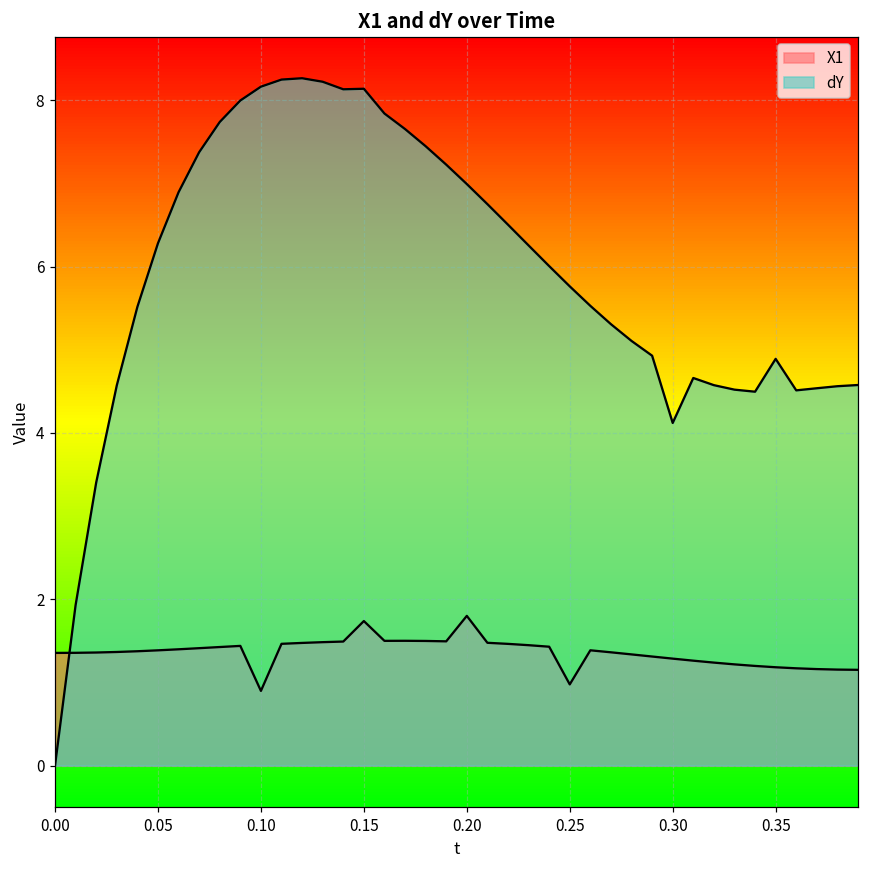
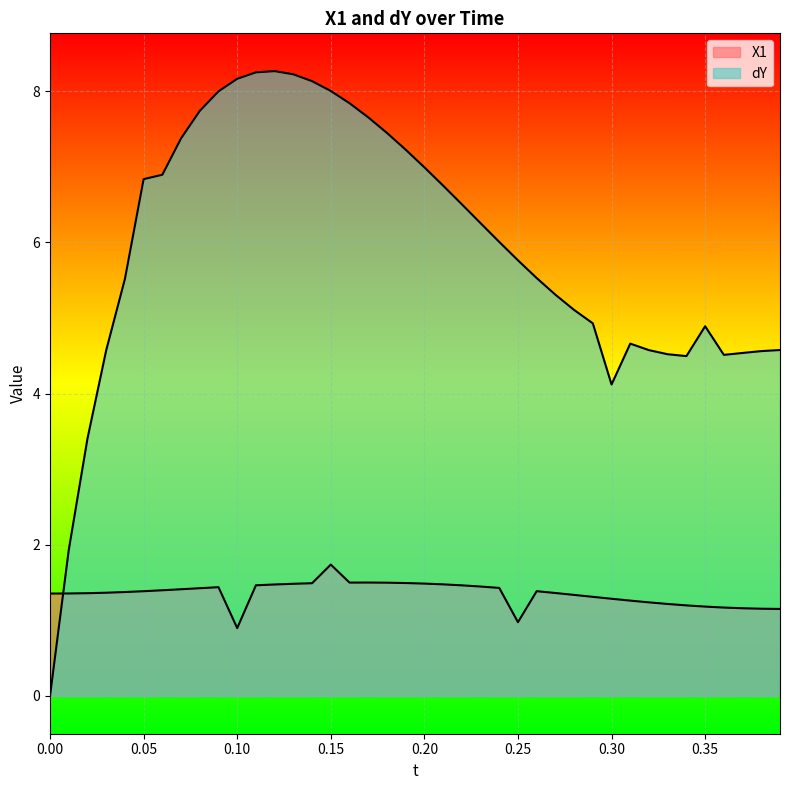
  {
    "X1": {
      "0.00": 1.4,
      "0.05": 1.4,
      "0.10": 0.9,
      "0.15": 1.7,
-     "0.20": 1.8,
+     "0.20": 1.5,
      "0.25": 1.0,
      "0.30": 1.3,
      "0.35": 1.2
    },
    "dY": {
      "0.00": 0.0,
-     "0.05": 6.3,
+     "0.05": 6.8,
      "0.10": 8.2,
-     "0.15": 8.1,
+     "0.15": 8.0,
      "0.20": 7.0,
      "0.25": 5.8,
      "0.30": 4.1,
      "0.35": 4.9
    }
  }
